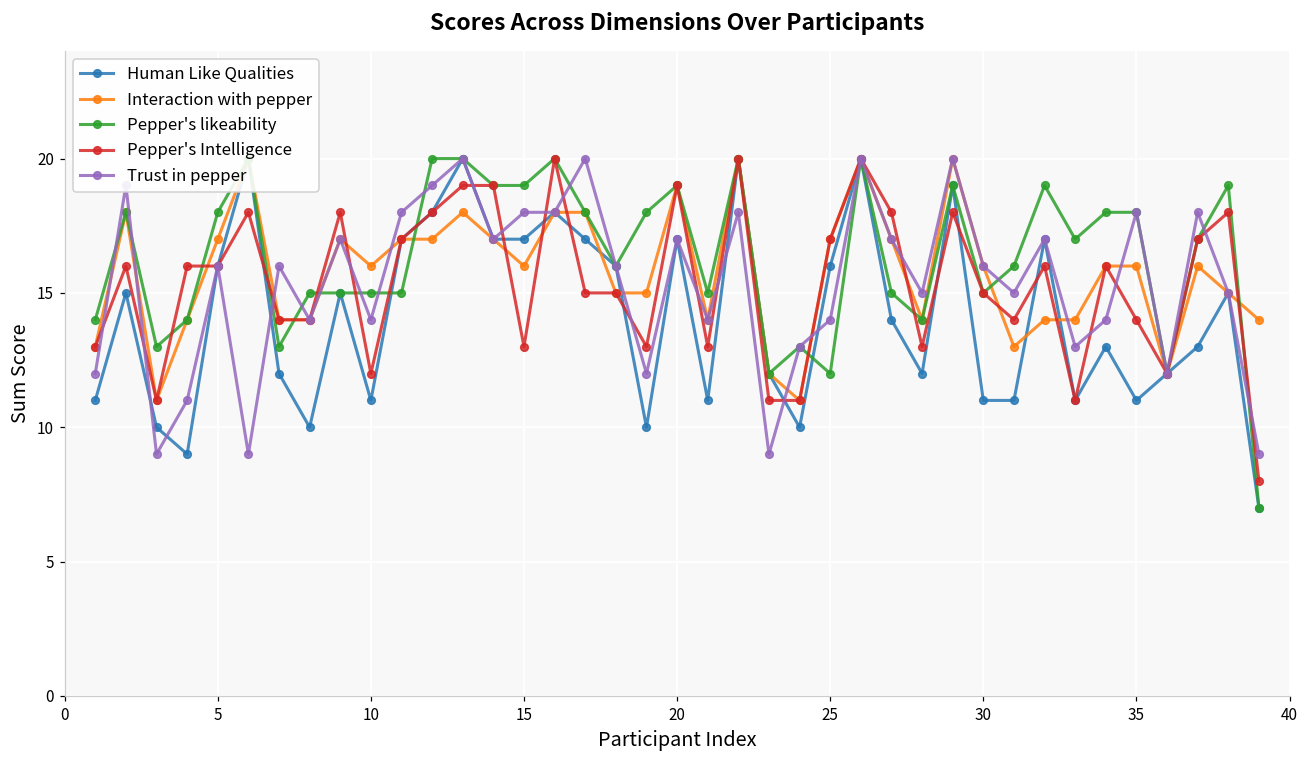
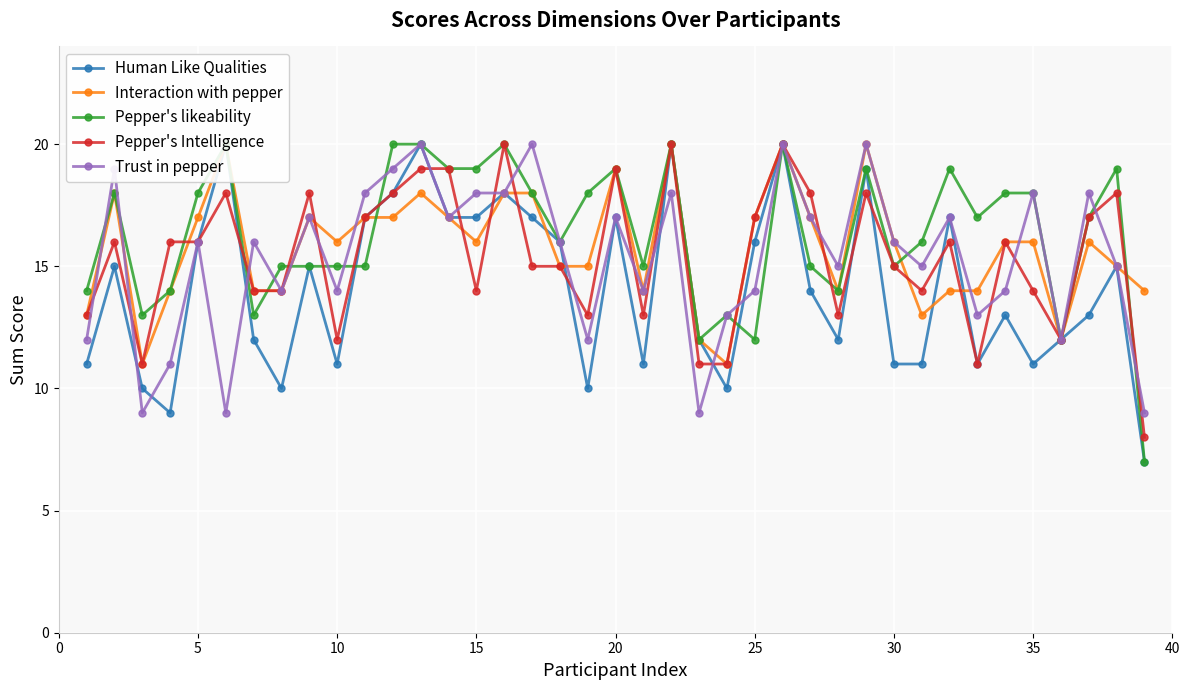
  {
    "Human Like Qualities": {
      "10": 11,
      "15": 17,
      "25": 16,
      "30": 11,
      "35": 11
    },
    "Interaction with pepper": {
      "5": 17,
      "10": 16,
      "15": 16,
      "35": 16
    },
    "Pepper's likeability": {
      "5": 18,
      "10": 15,
      "15": 19,
      "25": 12
    },
    "Pepper's Intelligence": {
      "10": 12,
-     "15": 13,
+     "15": 14,
      "35": 14
    },
    "Trust in pepper": {
      "10": 14,
      "15": 18,
      "25": 14
    }
  }
